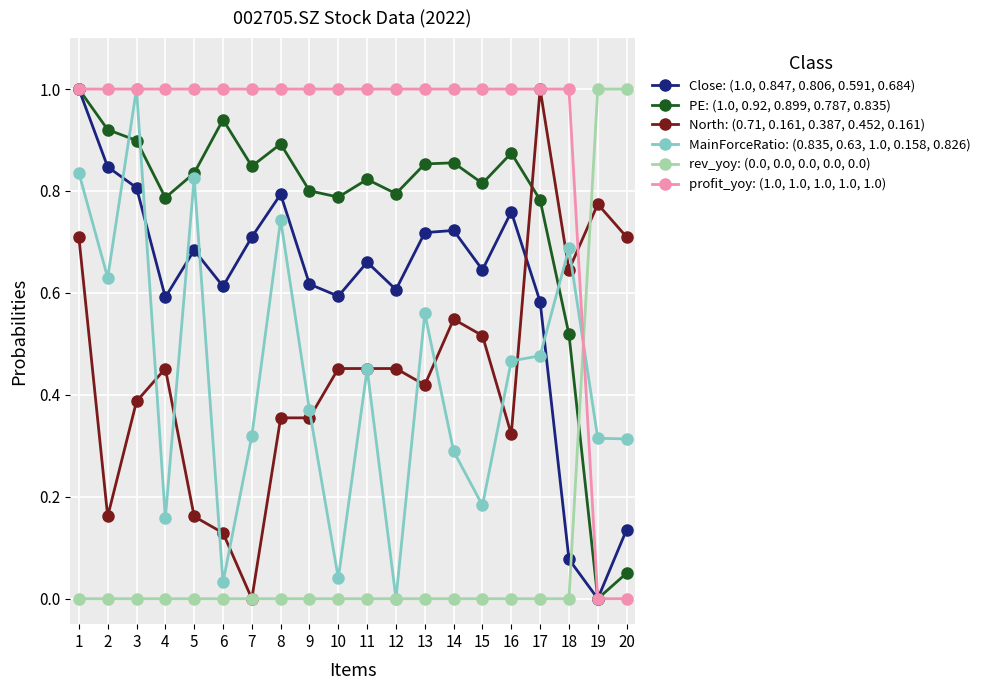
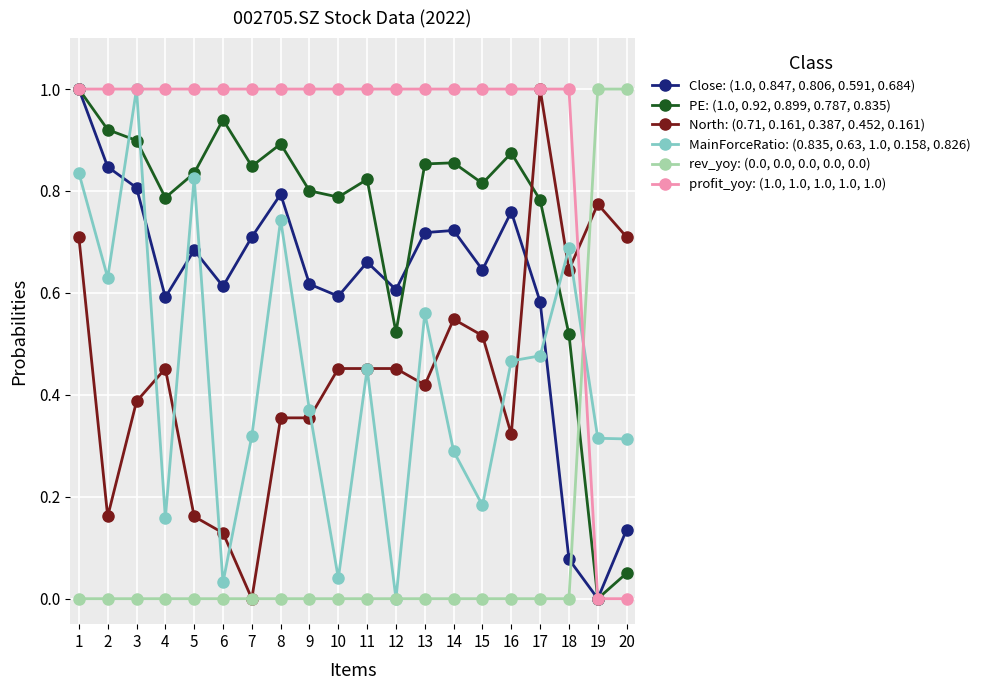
  {
    "Close: (1.0, 0.847, 0.806, 0.591, 0.684)": {
      "2": 0.85,
      "3": 0.81,
      "4": 0.59,
      "5": 0.68,
      "6": 0.61,
      "7": 0.71,
      "8": 0.79,
      "9": 0.62,
      "10": 0.59,
      "11": 0.66,
      "12": 0.61,
      "13": 0.72,
      "14": 0.72,
      "15": 0.65,
      "16": 0.76,
      "17": 0.58,
      "18": 0.08,
      "20": 0.14
    },
    "PE: (1.0, 0.92, 0.899, 0.787, 0.835)": {
      "2": 0.92,
      "3": 0.90,
      "4": 0.79,
      "5": 0.84,
      "6": 0.94,
      "7": 0.85,
      "8": 0.89,
      "9": 0.80,
      "10": 0.79,
      "11": 0.82,
-     "12": 0.79,
+     "12": 0.52,
      "13": 0.85,
      "14": 0.86,
      "15": 0.81,
      "16": 0.87,
      "17": 0.78,
      "18": 0.52,
      "20": 0.05
    },
    "North: (0.71, 0.161, 0.387, 0.452, 0.161)": {
      "1": 0.71,
      "2": 0.16,
      "3": 0.39,
      "4": 0.45,
      "5": 0.16,
      "6": 0.13,
      "8": 0.35,
      "9": 0.35,
      "10": 0.45,
      "12": 0.45,
      "13": 0.42,
      "14": 0.55,
      "15": 0.52,
      "16": 0.32,
      "18": 0.65,
      "19": 0.77,
      "20": 0.71
    },
    "profit_yoy: (1.0, 1.0, 1.0, 1.0, 1.0)": {
      "2": 1.00,
      "4": 1.00,
      "5": 1.00,
      "6": 1.00,
      "7": 1.00,
      "8": 1.00,
      "9": 1.00,
      "10": 1.00,
      "11": 1.00,
      "12": 1.00,
      "13": 1.00,
      "14": 1.00,
      "15": 1.00,
      "16": 1.00,
      "18": 1.00,
      "20": 0.00
    }
  }
